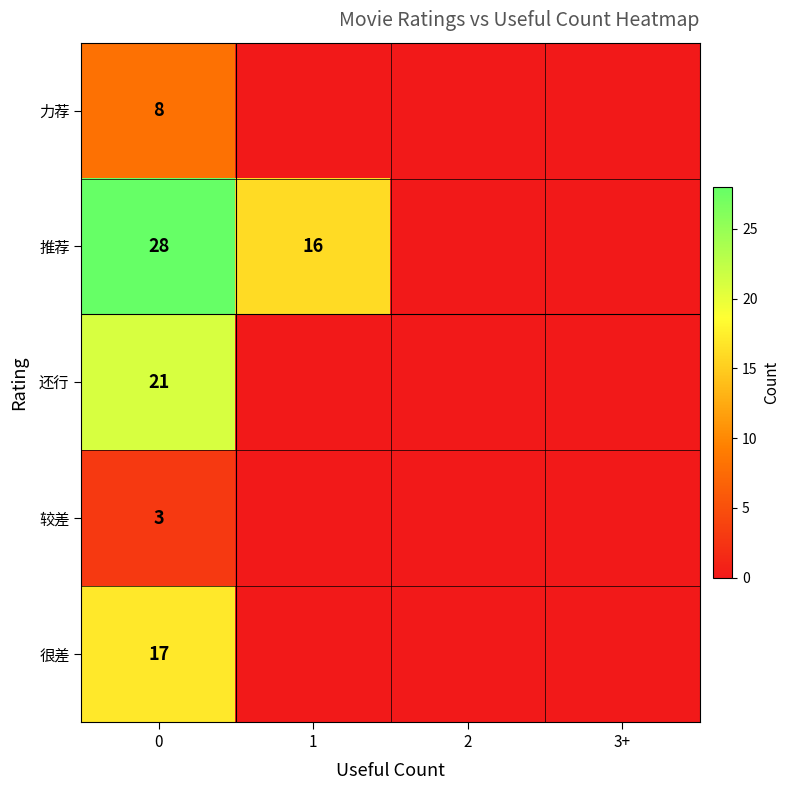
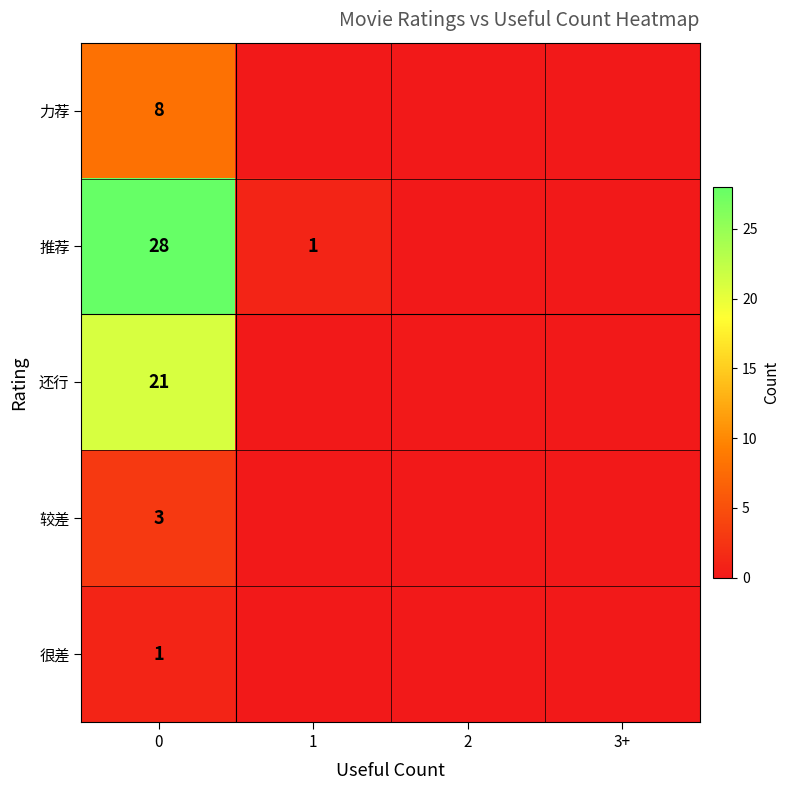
  {
    "力荐": {
      "0": 8
    },
    "推荐": {
      "0": 28,
-     "1": 16
+     "1": 1
    },
    "还行": {
      "0": 21
    },
    "较差": {
      "0": 3
    },
    "很差": {
-     "0": 17
+     "0": 1
    }
  }
